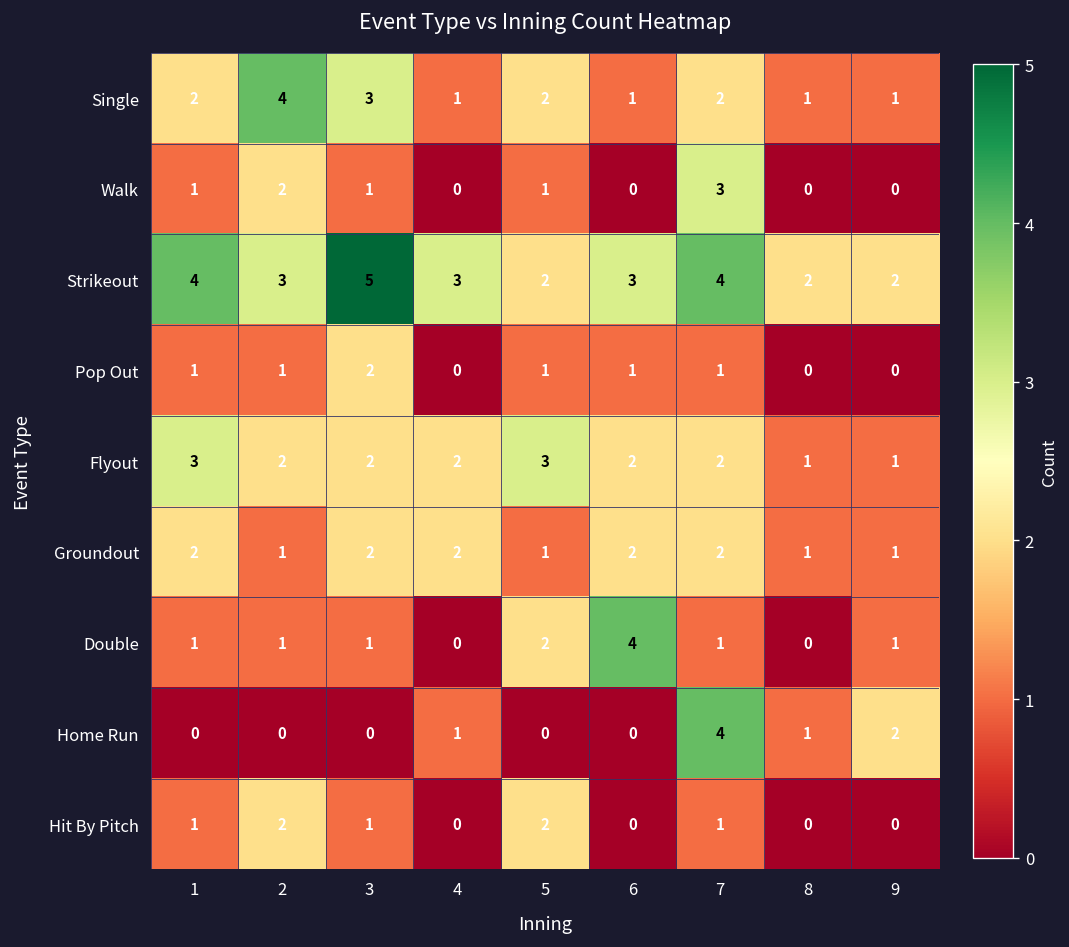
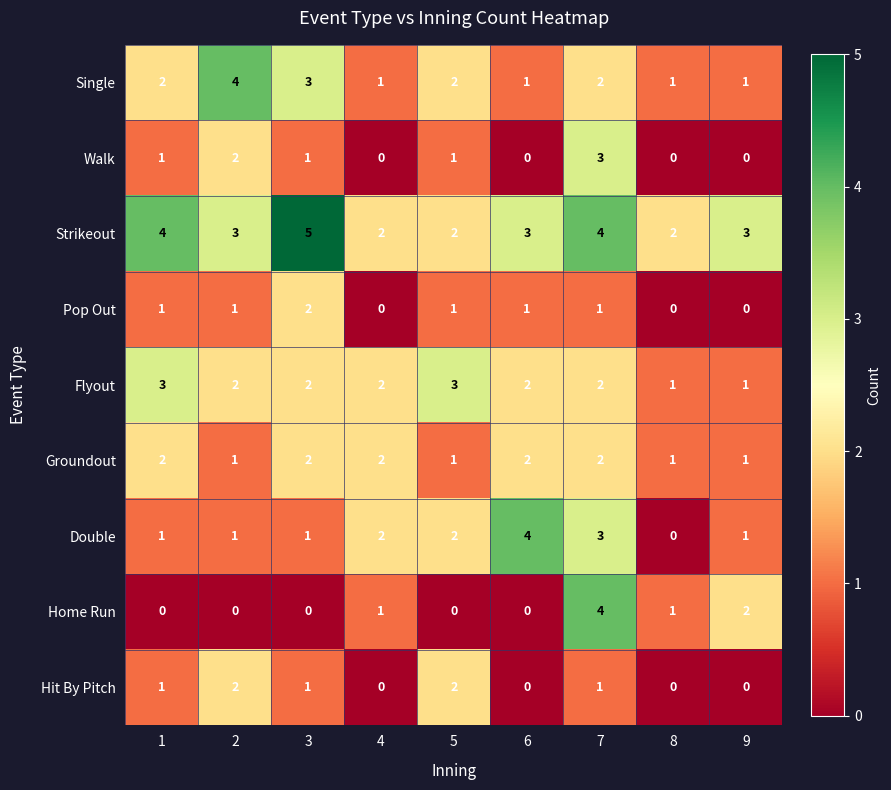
  {
    "Single": {
      "1": 2,
      "2": 4,
      "3": 3,
      "4": 1,
      "5": 2,
      "6": 1,
      "7": 2,
      "8": 1,
      "9": 1
    },
    "Walk": {
      "1": 1,
      "2": 2,
      "3": 1,
      "4": 0,
      "5": 1,
      "6": 0,
      "7": 3,
      "8": 0,
      "9": 0
    },
    "Strikeout": {
      "1": 4,
      "2": 3,
      "3": 5,
-     "4": 3,
+     "4": 2,
      "5": 2,
      "6": 3,
      "7": 4,
      "8": 2,
-     "9": 2
+     "9": 3
    },
    "Pop Out": {
      "1": 1,
      "2": 1,
      "3": 2,
      "4": 0,
      "5": 1,
      "6": 1,
      "7": 1,
      "8": 0,
      "9": 0
    },
    "Flyout": {
      "1": 3,
      "2": 2,
      "3": 2,
      "4": 2,
      "5": 3,
      "6": 2,
      "7": 2,
      "8": 1,
      "9": 1
    },
    "Groundout": {
      "1": 2,
      "2": 1,
      "3": 2,
      "4": 2,
      "5": 1,
      "6": 2,
      "7": 2,
      "8": 1,
      "9": 1
    },
    "Double": {
      "1": 1,
      "2": 1,
      "3": 1,
-     "4": 0,
+     "4": 2,
      "5": 2,
      "6": 4,
-     "7": 1,
+     "7": 3,
      "8": 0,
      "9": 1
    },
    "Home Run": {
      "1": 0,
      "2": 0,
      "3": 0,
      "4": 1,
      "5": 0,
      "6": 0,
      "7": 4,
      "8": 1,
      "9": 2
    },
    "Hit By Pitch": {
      "1": 1,
      "2": 2,
      "3": 1,
      "4": 0,
      "5": 2,
      "6": 0,
      "7": 1,
      "8": 0,
      "9": 0
    }
  }
